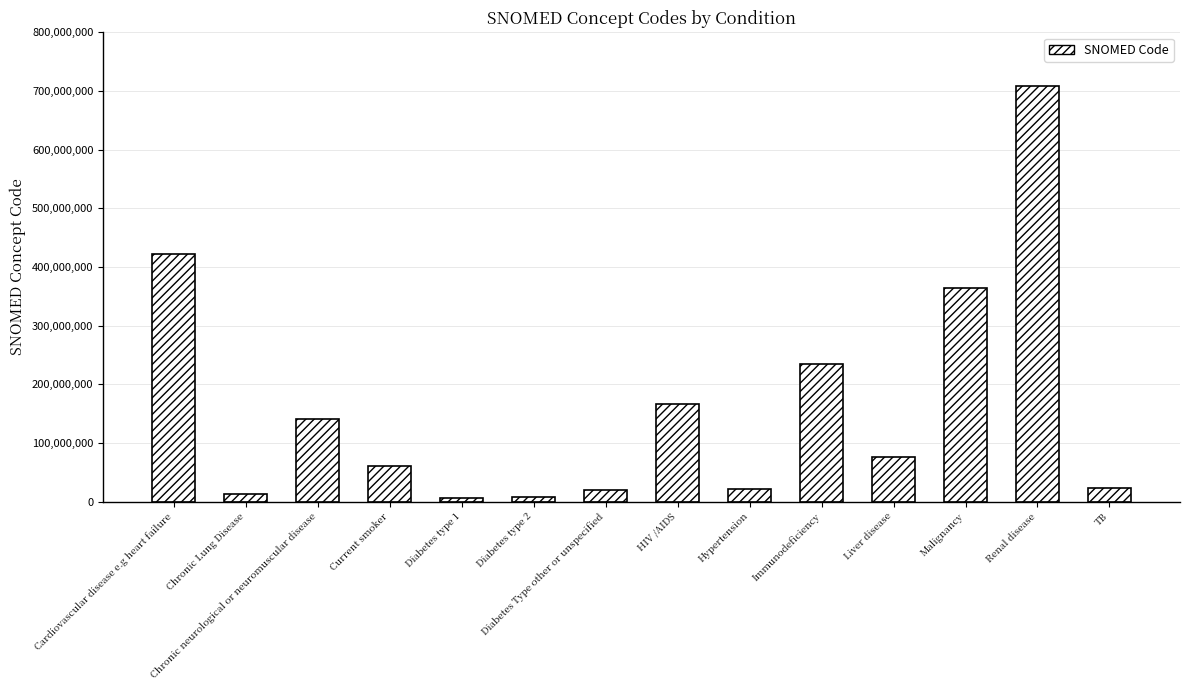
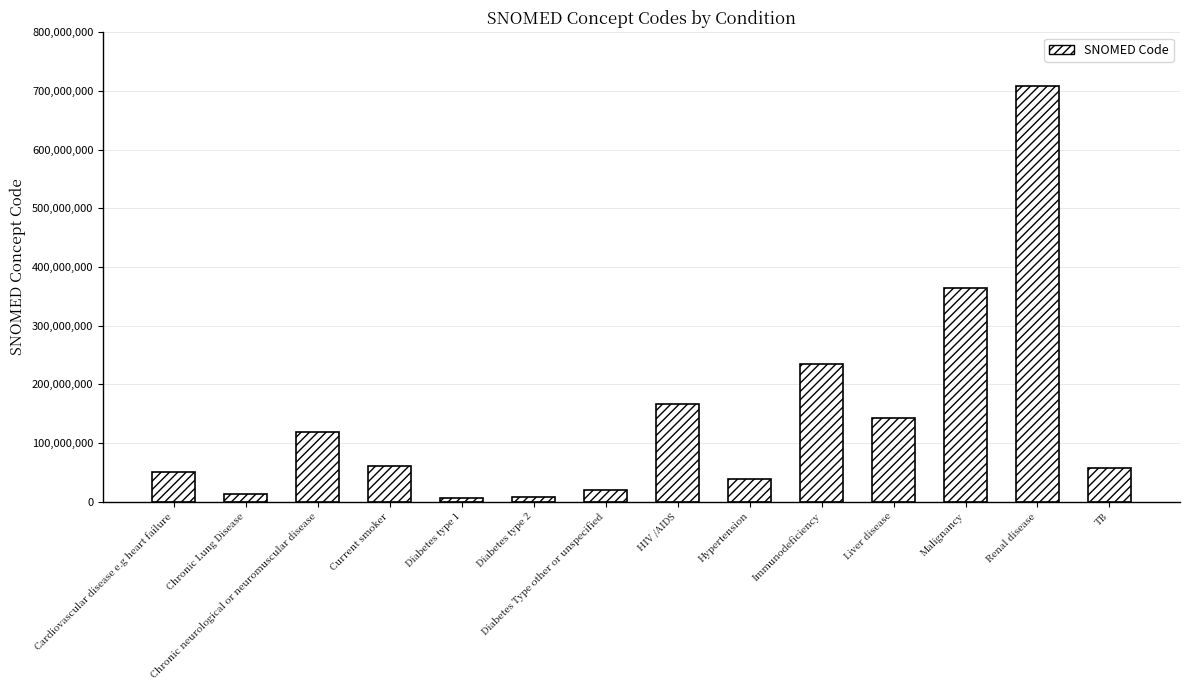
  {
-   "Cardiovascular disease e.g heart failure": "420,000,000",
+   "Cardiovascular disease e.g heart failure": "50,000,000",
    "Chronic Lung Disease": "10,000,000",
-   "Chronic neurological or neuromuscular disease": "140,000,000",
+   "Chronic neurological or neuromuscular disease": "120,000,000",
    "Current smoker": "60,000,000",
    "Diabetes type 1": "10,000,000",
    "Diabetes type 2": "10,000,000",
    "Diabetes Type other or unspecified": "20,000,000",
    "HIV /AIDS": "170,000,000",
-   "Hypertension": "20,000,000",
+   "Hypertension": "40,000,000",
    "Immunodeficiency": "230,000,000",
-   "Liver disease": "80,000,000",
+   "Liver disease": "140,000,000",
    "Malignancy": "360,000,000",
    "Renal disease": "710,000,000",
-   "TB": "20,000,000"
+   "TB": "60,000,000"
  }
